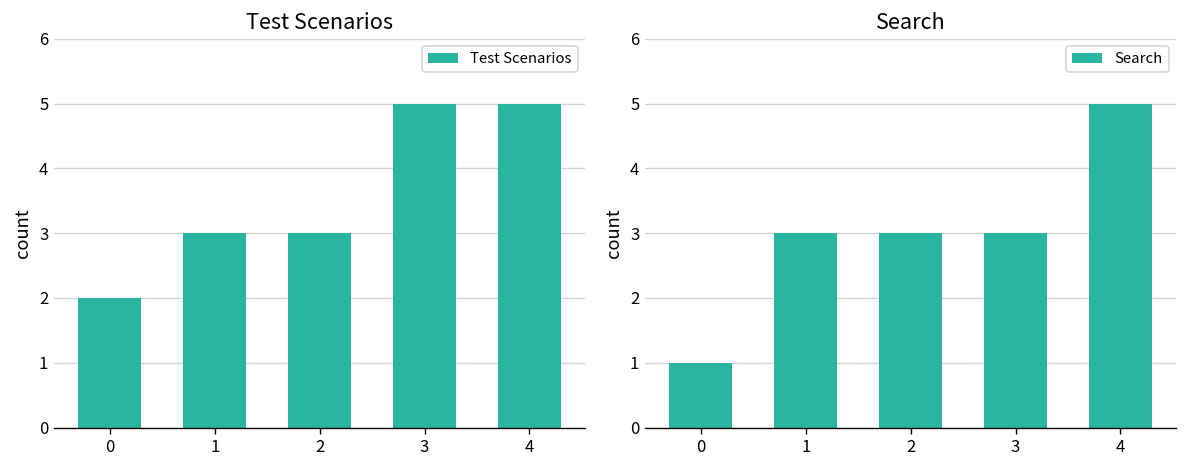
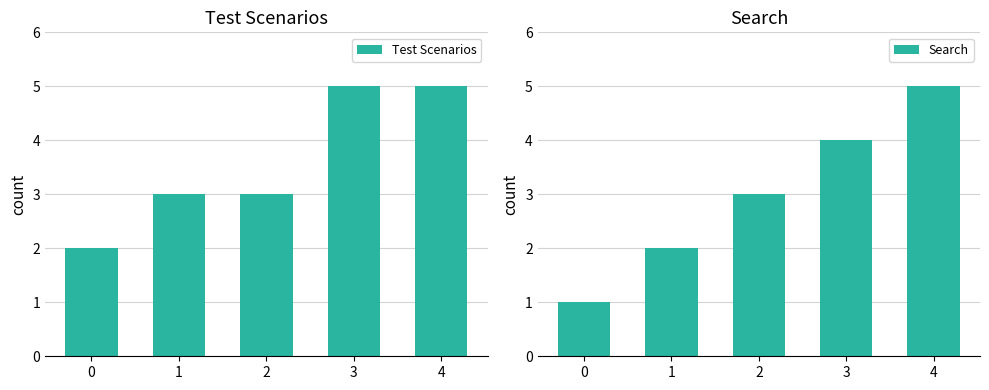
  {
    "Test Scenarios": {
      "0": 2.0,
      "1": 3.0,
      "2": 3.0,
      "3": 5.0,
      "4": 5.0
    },
    "Search": {
      "0": 1,
-     "1": 3,
+     "1": 2,
      "2": 3,
-     "3": 3,
+     "3": 4,
      "4": 5
    }
  }
